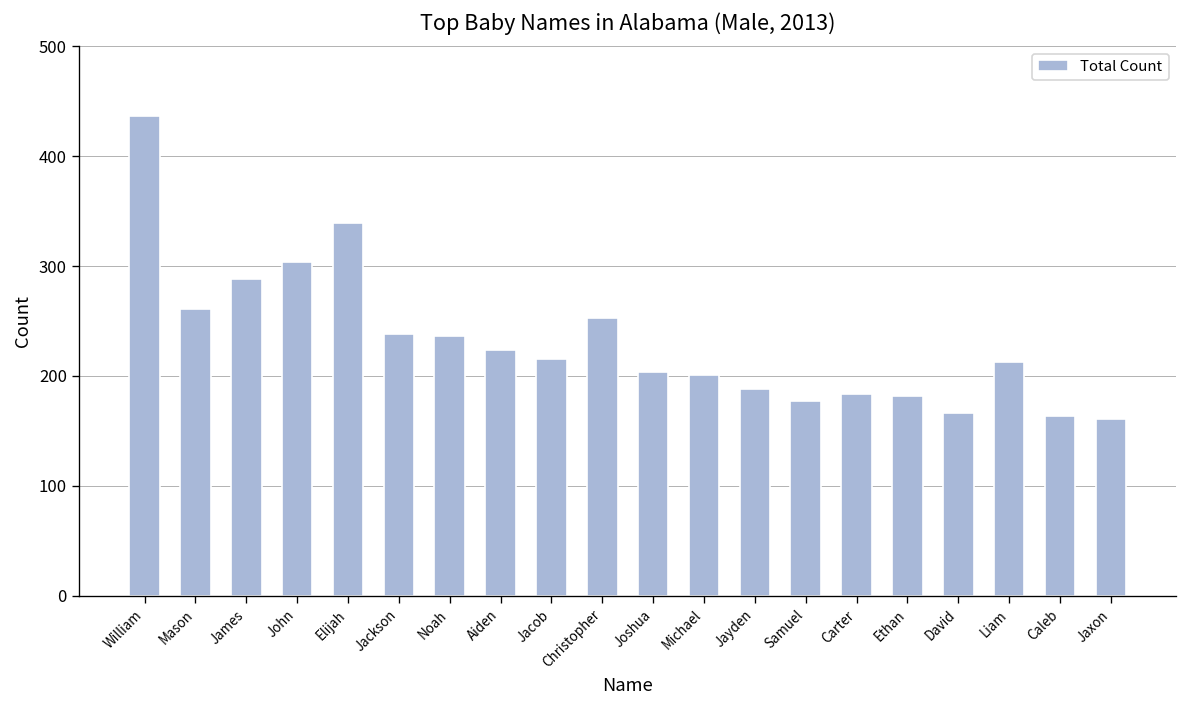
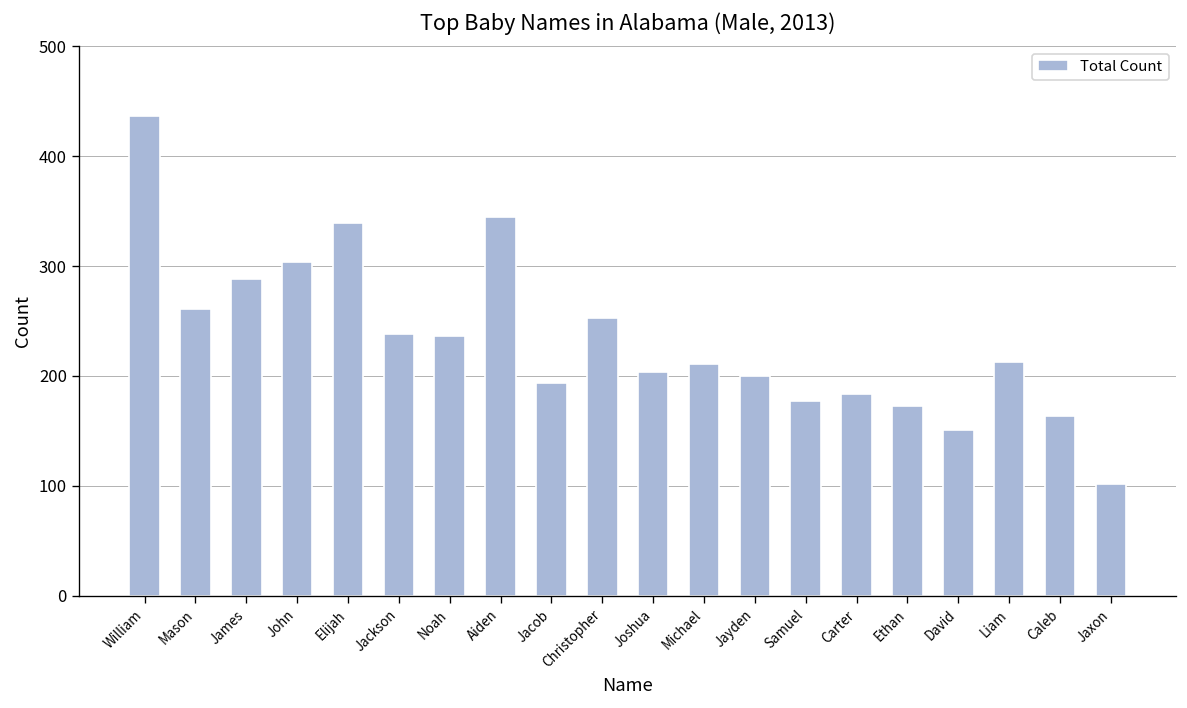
  {
    "William": 440,
    "Mason": 260,
    "James": 290,
    "John": 300,
    "Elijah": 340,
    "Jackson": 240,
    "Noah": 240,
-   "Aiden": 220,
-   "Jacob": 220,
+   "Aiden": 350,
+   "Jacob": 190,
    "Christopher": 250,
    "Joshua": 200,
-   "Michael": 200,
-   "Jayden": 190,
+   "Michael": 210,
+   "Jayden": 200,
    "Samuel": 180,
    "Carter": 180,
-   "Ethan": 180,
-   "David": 170,
+   "Ethan": 170,
+   "David": 150,
    "Liam": 210,
    "Caleb": 160,
-   "Jaxon": 160
+   "Jaxon": 100
  }
